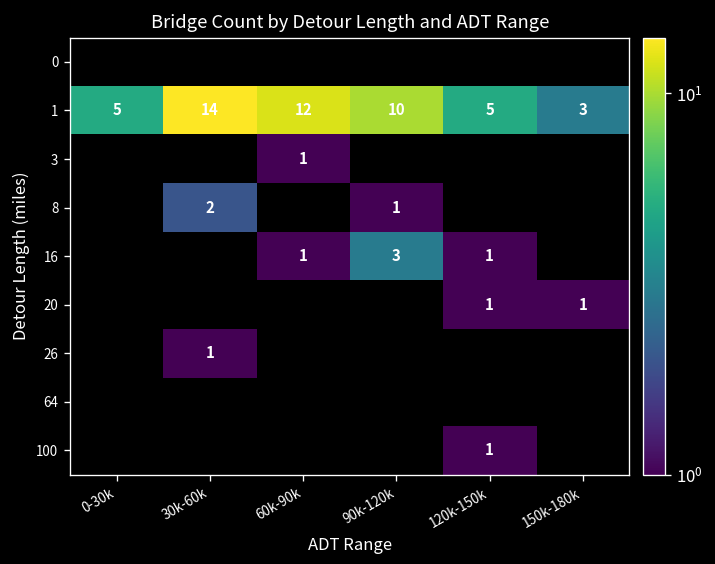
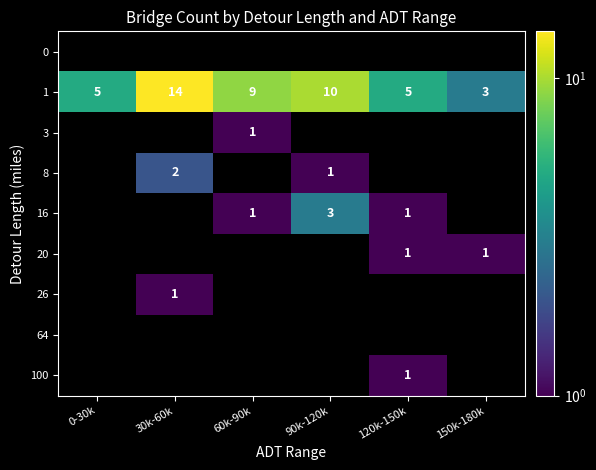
  {
    "1": {
      "0-30k": 5,
      "30k-60k": 14,
-     "60k-90k": 12,
+     "60k-90k": 9,
      "90k-120k": 10,
      "120k-150k": 5,
      "150k-180k": 3
    },
    "3": {
      "60k-90k": 1
    },
    "8": {
      "30k-60k": 2,
      "90k-120k": 1
    },
    "16": {
      "60k-90k": 1,
      "90k-120k": 3,
      "120k-150k": 1
    },
    "20": {
      "120k-150k": 1,
      "150k-180k": 1
    },
    "26": {
      "30k-60k": 1
    },
    "100": {
      "120k-150k": 1
    }
  }
